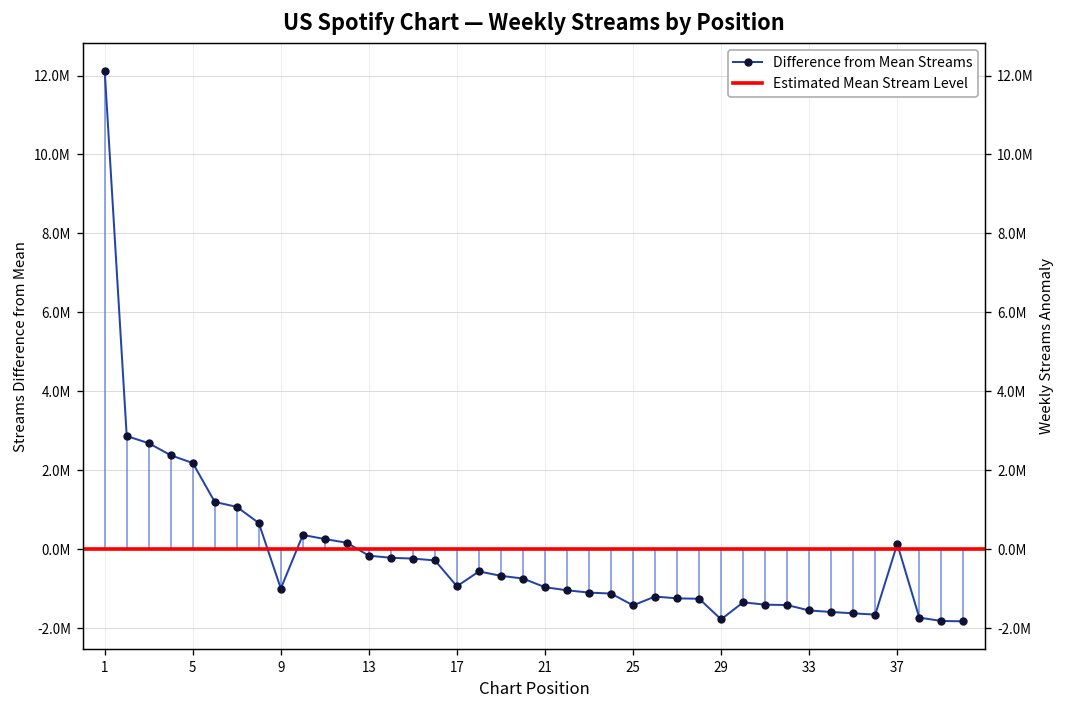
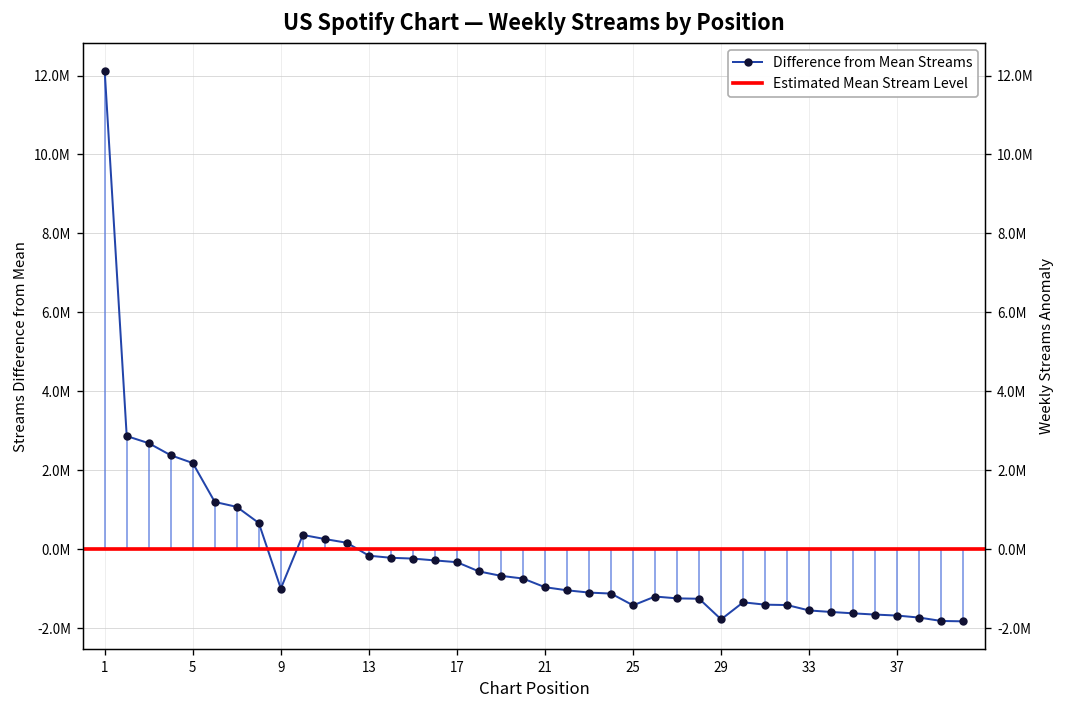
  {
    "1": 12100000,
    "5": 2200000,
    "9": -1000000,
    "13": -200000,
-   "17": -900000,
+   "17": -300000,
    "21": -1000000,
    "25": -1400000,
    "29": -1800000,
    "33": -1500000,
-   "37": 100000
+   "37": -1700000
  }
